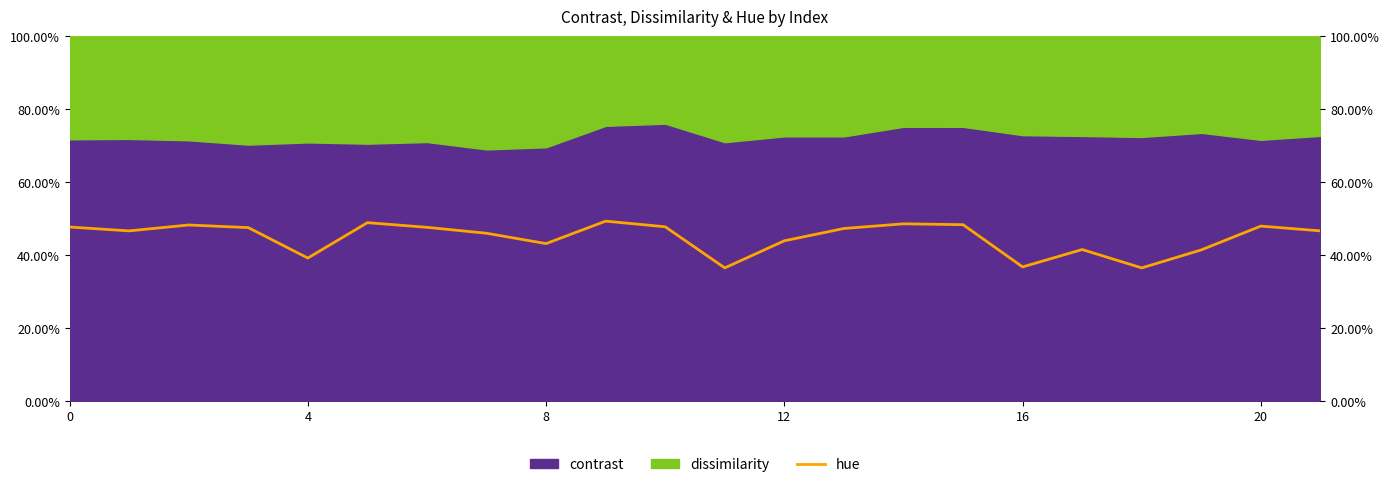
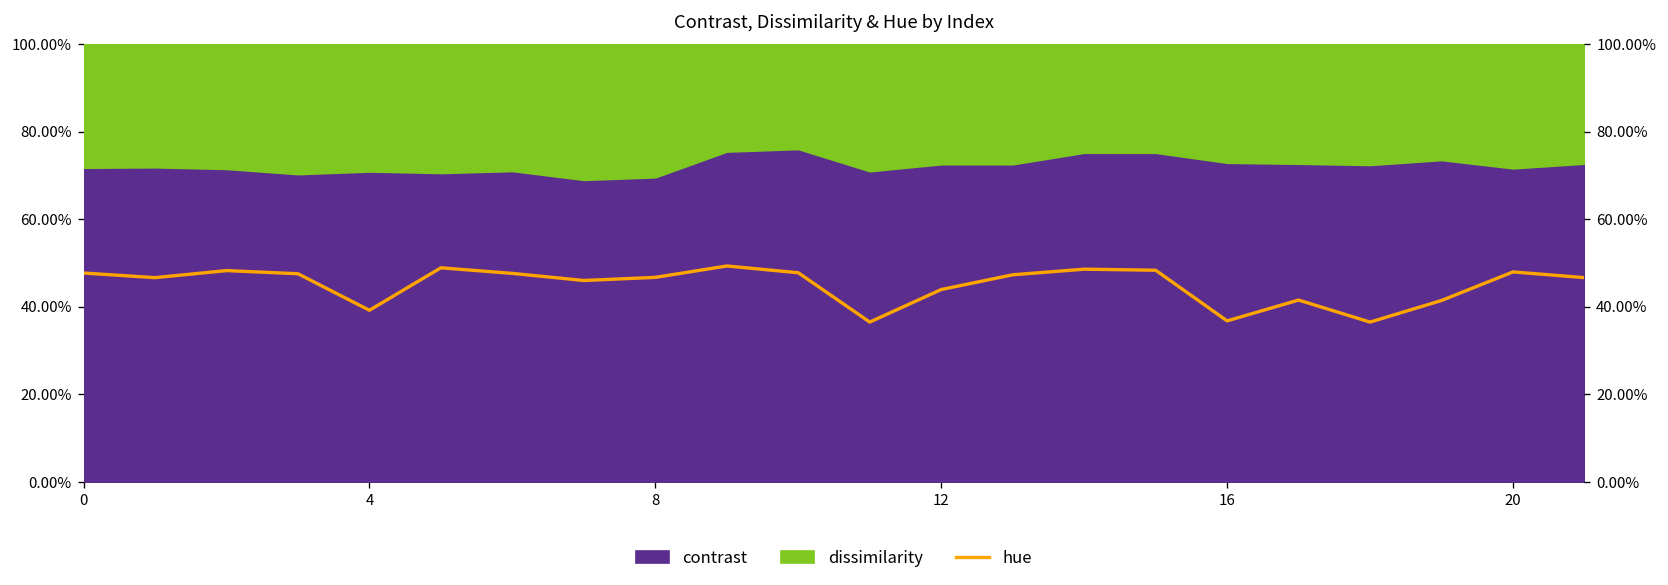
  {
    "hue": {
      "0": "48%",
      "4": "39%",
-     "8": "43%",
+     "8": "47%",
      "12": "44%",
      "16": "37%",
      "20": "48%"
    }
  }
